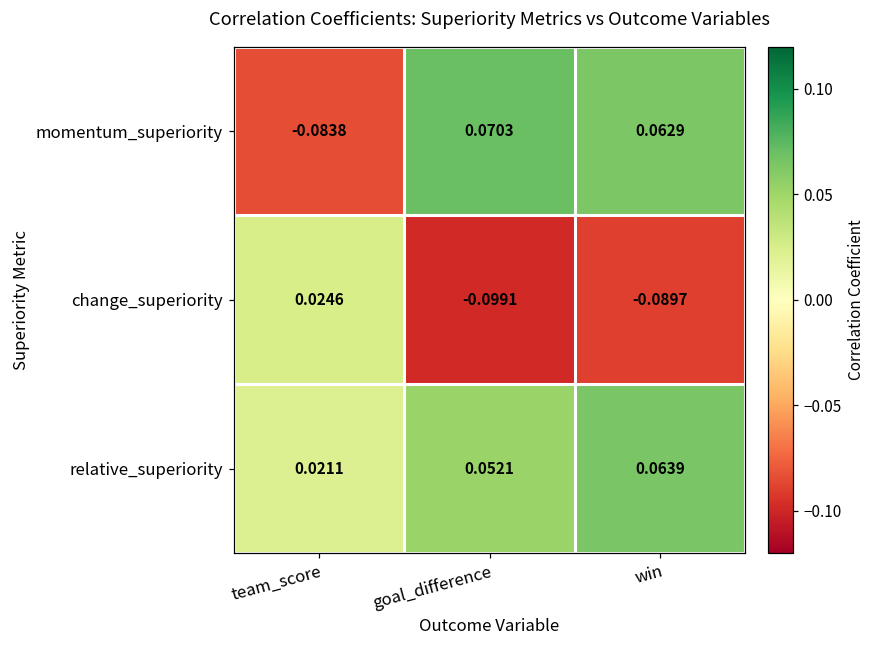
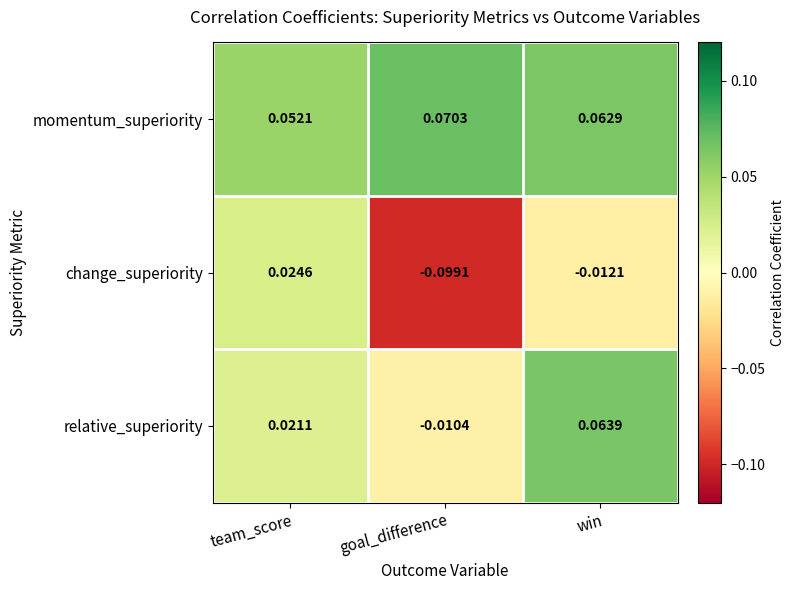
  {
    "momentum_superiority": {
-     "team_score": -0.0838,
+     "team_score": 0.0521,
      "goal_difference": 0.0703,
      "win": 0.0629
    },
    "change_superiority": {
      "team_score": 0.0246,
      "goal_difference": -0.0991,
-     "win": -0.0897
+     "win": -0.0121
    },
    "relative_superiority": {
      "team_score": 0.0211,
-     "goal_difference": 0.0521,
+     "goal_difference": -0.0104,
      "win": 0.0639
    }
  }
